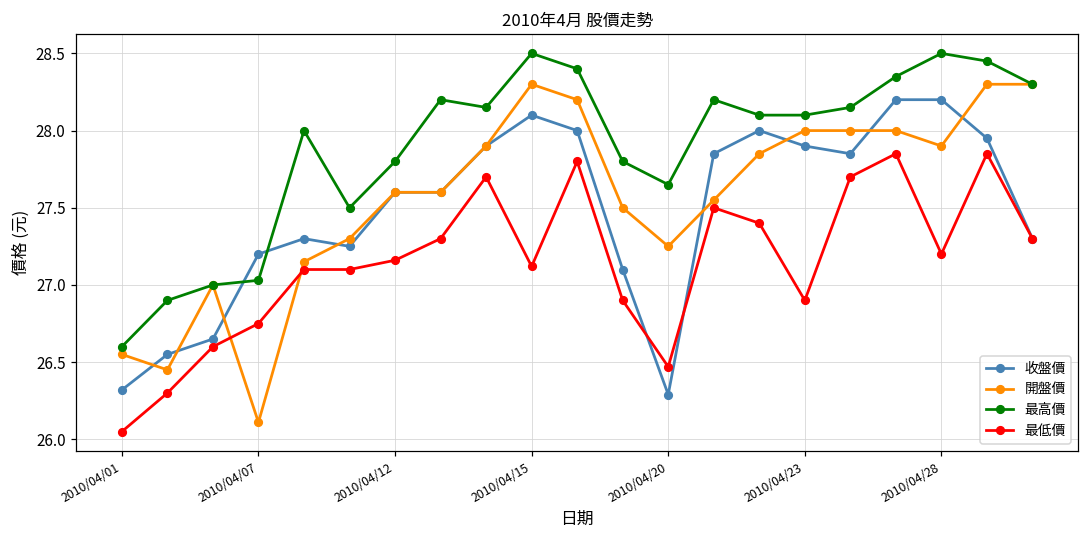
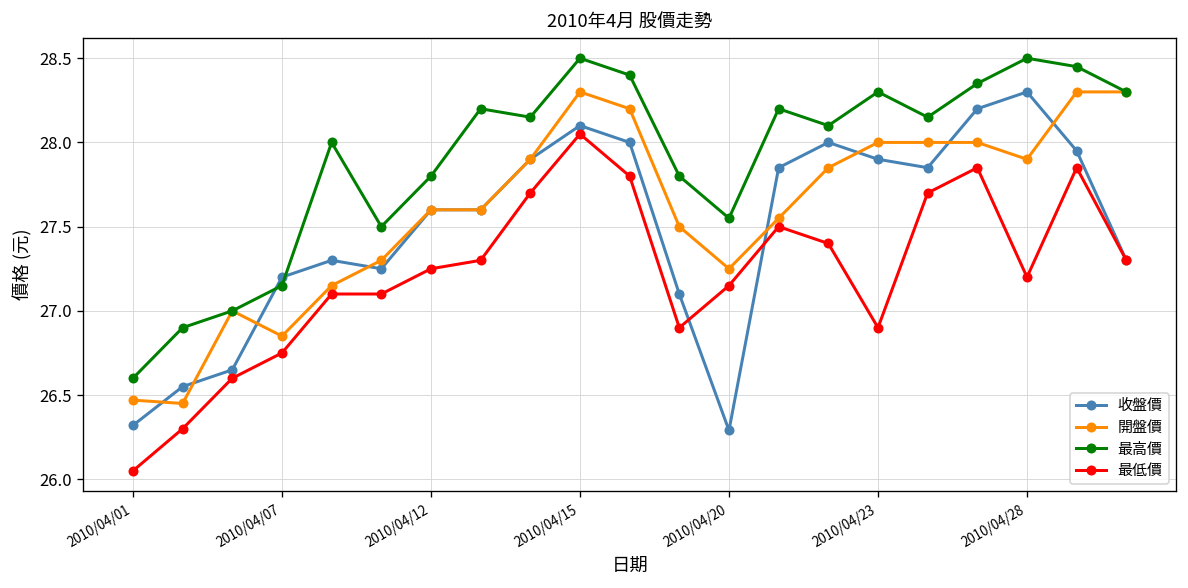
  {
    "收盤價": {
      "2010/04/01": 26.32,
      "2010/04/07": 27.2,
      "2010/04/15": 28.1,
      "2010/04/20": 26.3,
      "2010/04/23": 27.9,
-     "2010/04/28": 28.2
+     "2010/04/28": 28.3
    },
    "開盤價": {
-     "2010/04/01": 26.55,
-     "2010/04/07": 26.11,
+     "2010/04/01": 26.47,
+     "2010/04/07": 26.85,
      "2010/04/15": 28.30,
      "2010/04/20": 27.25,
      "2010/04/23": 28.00,
      "2010/04/28": 27.90
    },
    "最高價": {
      "2010/04/01": 26.60,
-     "2010/04/07": 27.03,
+     "2010/04/07": 27.15,
      "2010/04/12": 27.80,
      "2010/04/15": 28.50,
-     "2010/04/20": 27.65,
-     "2010/04/23": 28.1,
+     "2010/04/20": 27.55,
+     "2010/04/23": 28.3,
      "2010/04/28": 28.50
    },
    "最低價": {
      "2010/04/01": 26.05,
      "2010/04/07": 26.75,
-     "2010/04/12": 27.16,
-     "2010/04/15": 27.12,
-     "2010/04/20": 26.47,
+     "2010/04/12": 27.25,
+     "2010/04/15": 28.05,
+     "2010/04/20": 27.15,
      "2010/04/23": 26.90,
      "2010/04/28": 27.20
    }
  }
